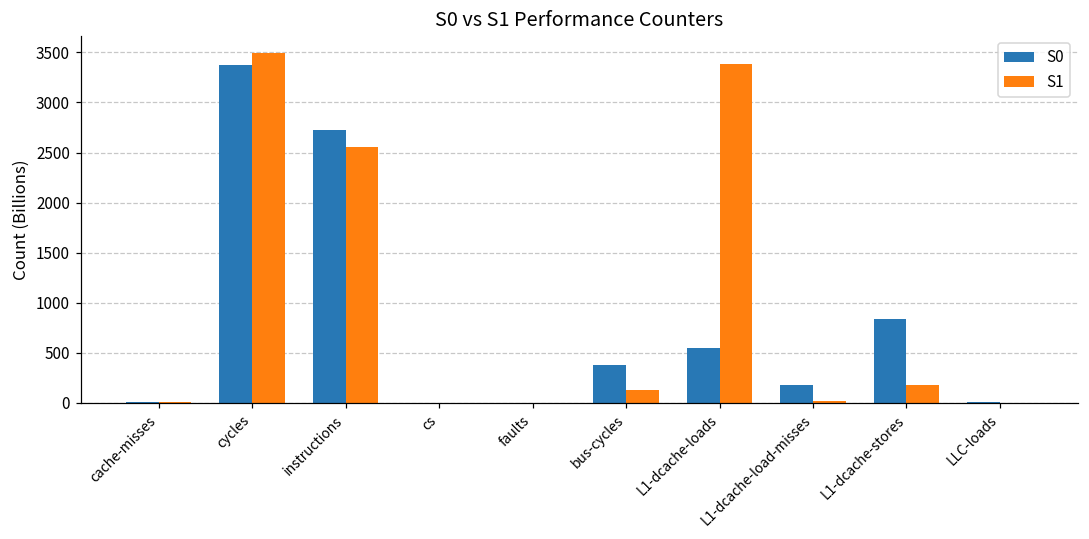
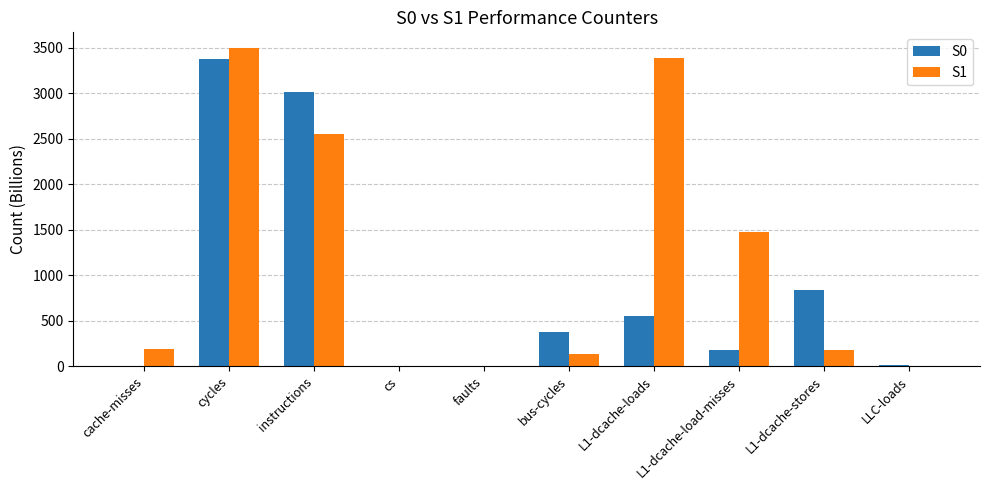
  {
    "S0": {
      "cycles": 3400,
-     "instructions": 2700,
+     "instructions": 3000,
      "bus-cycles": 400,
      "L1-dcache-loads": 500,
      "L1-dcache-load-misses": 200,
      "L1-dcache-stores": 800
    },
    "S1": {
-     "cache-misses": 0,
+     "cache-misses": 200,
      "cycles": 3500,
      "instructions": 2600,
      "bus-cycles": 100,
      "L1-dcache-loads": 3400,
-     "L1-dcache-load-misses": 0,
+     "L1-dcache-load-misses": 1500,
      "L1-dcache-stores": 200,
      "LLC-loads": 0
    }
  }
